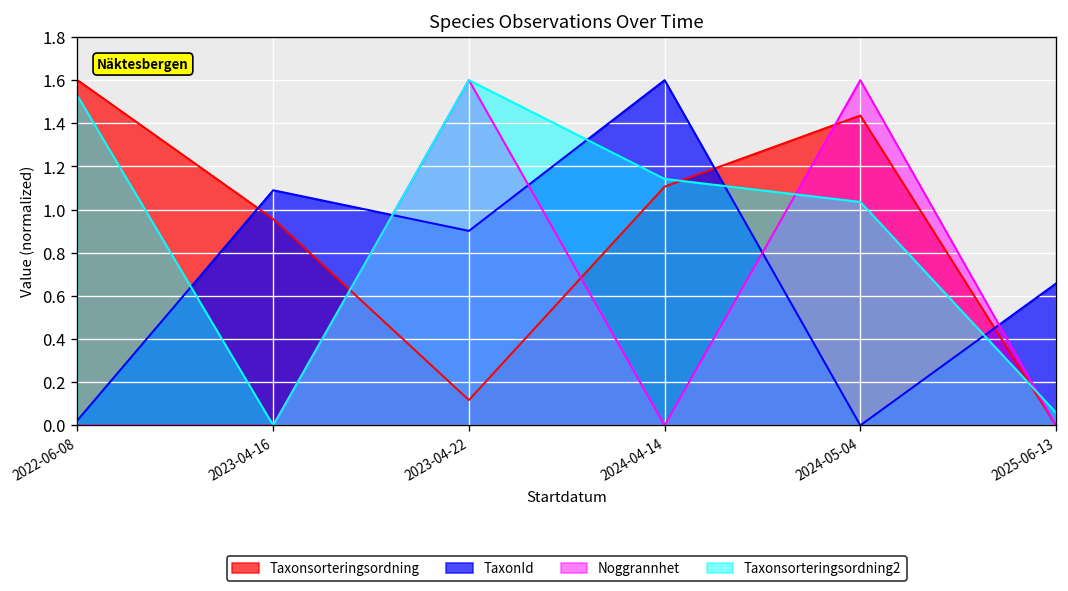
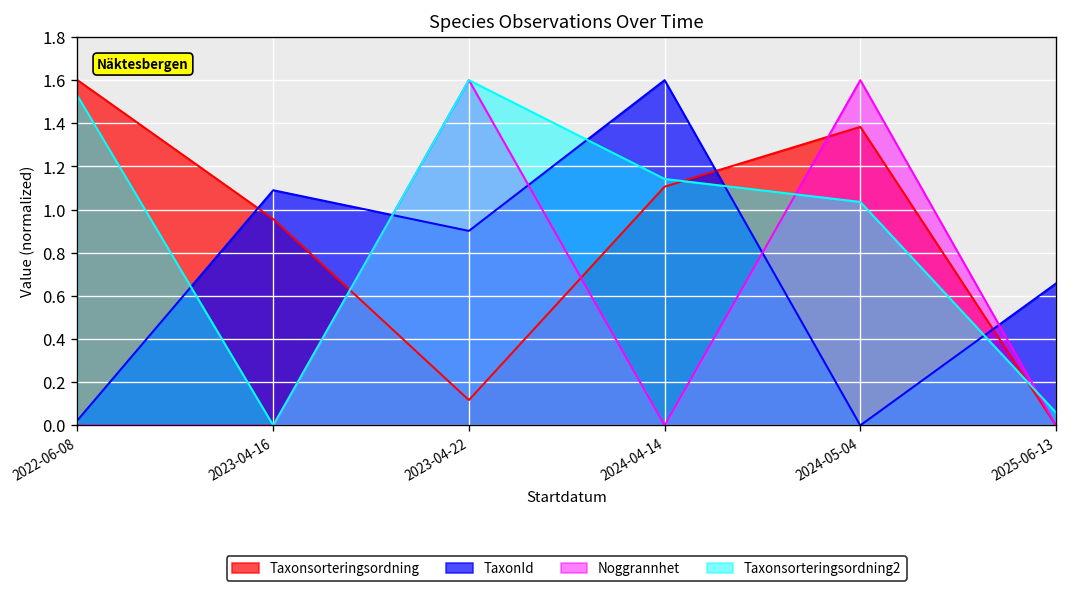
  {
    "Taxonsorteringsordning": {
      "2022-06-08": 1.60,
      "2023-04-16": 0.96,
      "2023-04-22": 0.12,
      "2024-04-14": 1.11,
-     "2024-05-04": 1.44
+     "2024-05-04": 1.38
    },
    "TaxonId": {
      "2022-06-08": 0.02,
      "2023-04-16": 1.09,
      "2023-04-22": 0.90,
      "2024-04-14": 1.60,
      "2024-05-04": 0.00,
      "2025-06-13": 0.66
    },
    "Noggrannhet": {
      "2022-06-08": 0.00,
      "2024-04-14": 0.00,
      "2024-05-04": 1.60
    },
    "Taxonsorteringsordning2": {
      "2022-06-08": 1.53,
      "2024-04-14": 1.14,
      "2024-05-04": 1.04,
      "2025-06-13": 0.06
    }
  }
